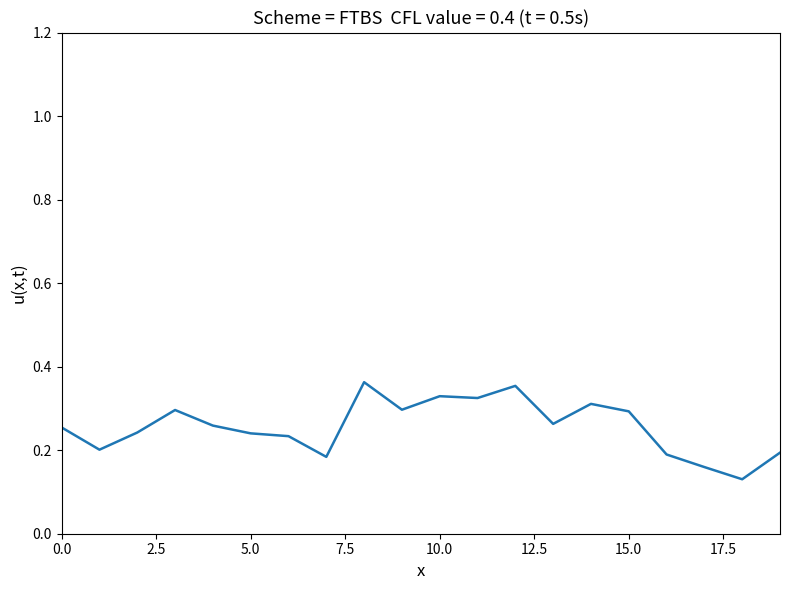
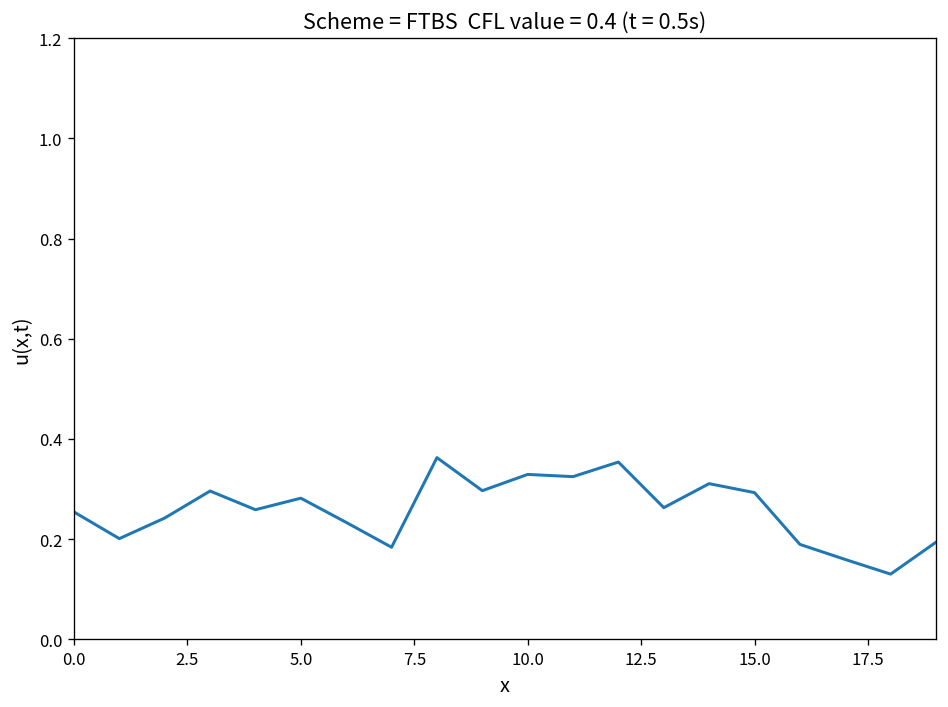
  {
    "0.0": 0.25,
-   "5.0": 0.24,
+   "5.0": 0.28,
    "10.0": 0.33,
    "15.0": 0.29
  }
